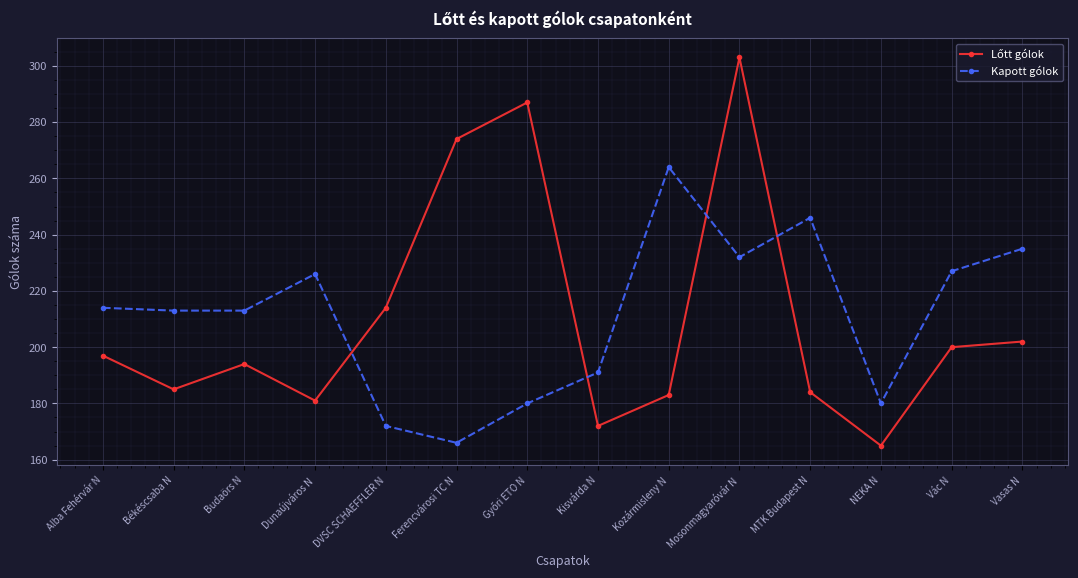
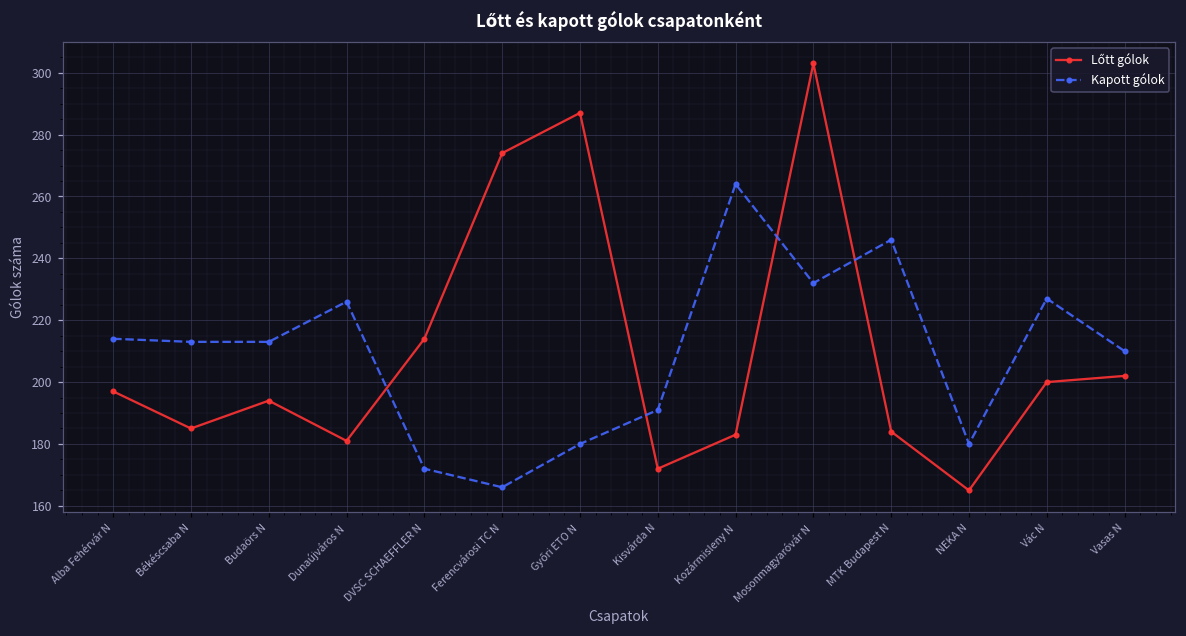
  {
    "Lőtt gólok": {
      "Alba Fehérvár N": 197,
      "Békéscsaba N": 185,
      "Budaörs N": 194,
      "Dunaújváros N": 181,
      "DVSC SCHAEFFLER N": 214,
      "Ferencvárosi TC N": 274,
      "Győri ETO N": 287,
      "Kisvárda N": 172,
      "Kozármisleny N": 183,
      "Mosonmagyaróvár N": 303,
      "MTK Budapest N": 184,
      "NEKA N": 165,
      "Vác N": 200,
      "Vasas N": 202
    },
    "Kapott gólok": {
      "Alba Fehérvár N": 214,
      "Békéscsaba N": 213,
      "Budaörs N": 213,
      "Dunaújváros N": 226,
      "DVSC SCHAEFFLER N": 172,
      "Ferencvárosi TC N": 166,
      "Győri ETO N": 180,
      "Kisvárda N": 191,
      "Kozármisleny N": 264,
      "Mosonmagyaróvár N": 232,
      "MTK Budapest N": 246,
      "NEKA N": 180,
      "Vác N": 227,
-     "Vasas N": 235
+     "Vasas N": 210
    }
  }
